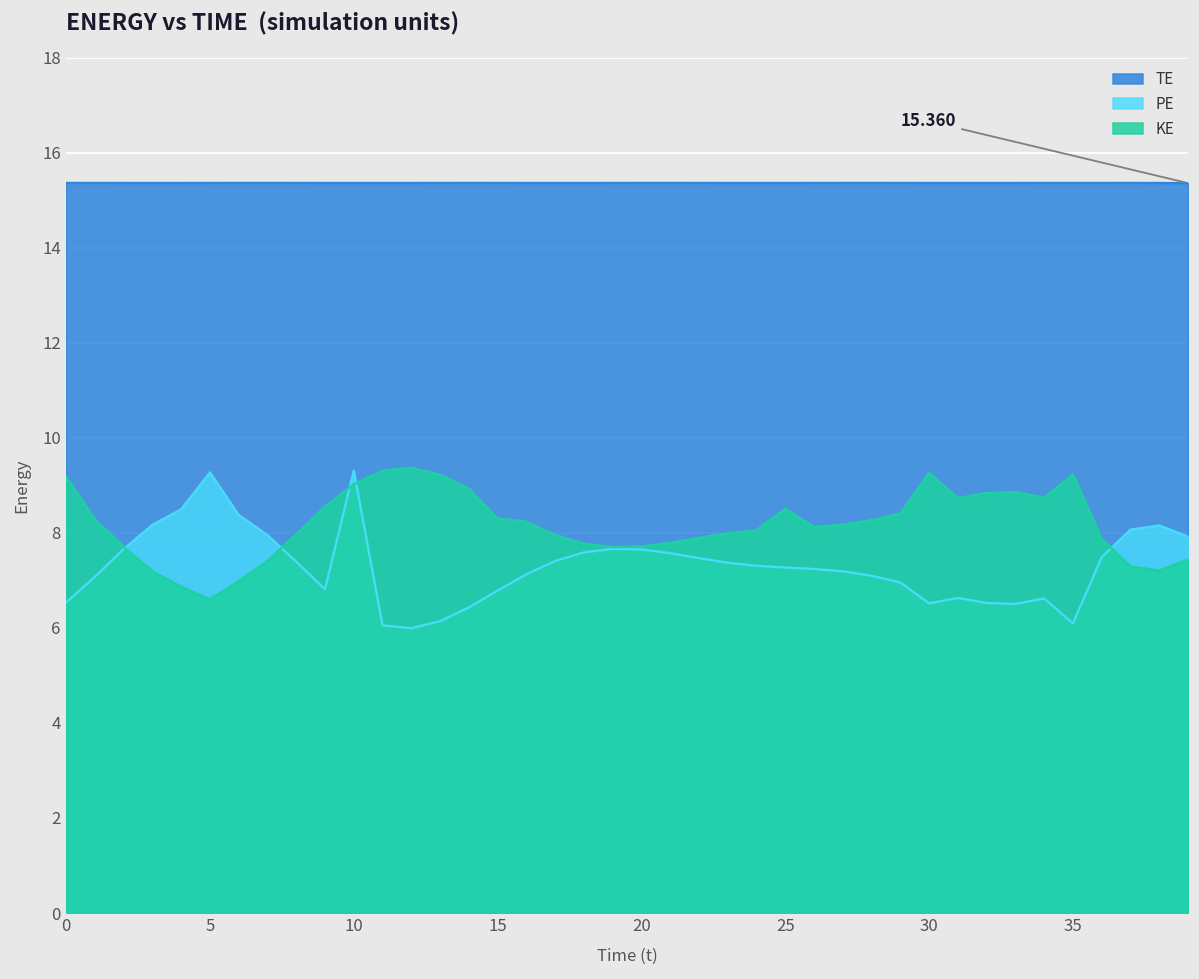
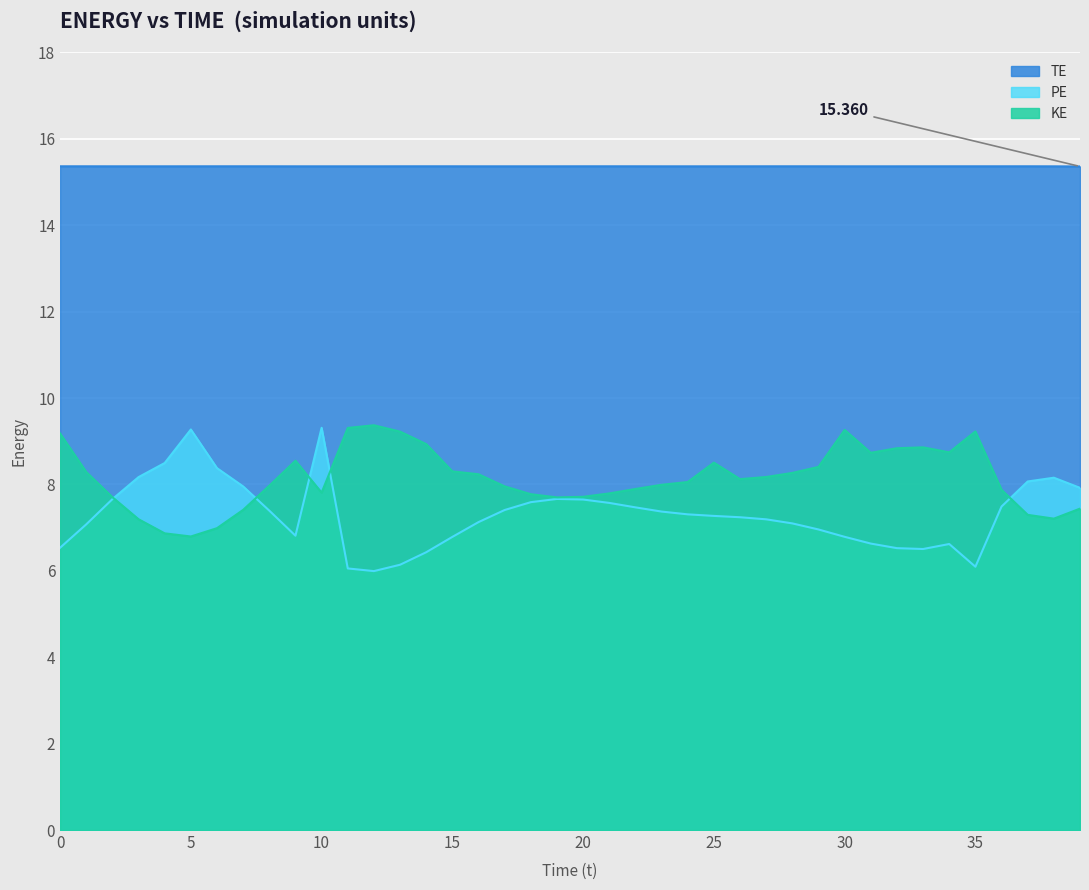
  {
    "TE": {
      "0": 15.4,
      "5": 15.4,
      "10": 15.4,
      "15": 15.4,
      "20": 15.4,
      "25": 15.4
    },
    "PE": {
      "0": 6.5,
      "5": 9.3,
      "10": 9.3,
      "15": 6.8,
      "20": 7.7,
      "25": 7.3,
-     "30": 6.5,
+     "30": 6.8,
      "35": 6.1
    },
    "KE": {
      "0": 9.2,
-     "5": 6.6,
-     "10": 9.0,
+     "5": 6.8,
+     "10": 7.8,
      "15": 8.3,
      "20": 7.7,
      "25": 8.5,
      "30": 9.3,
      "35": 9.2
    }
  }
